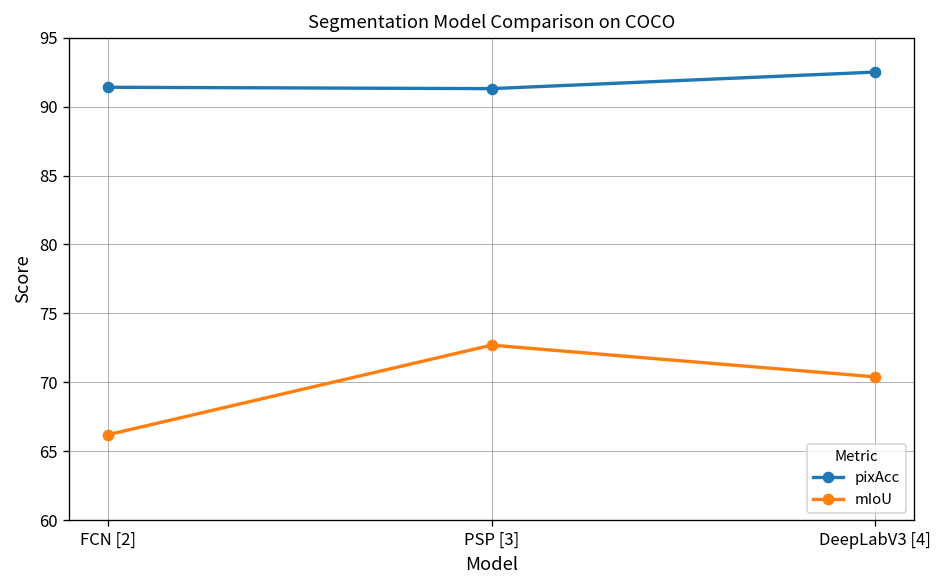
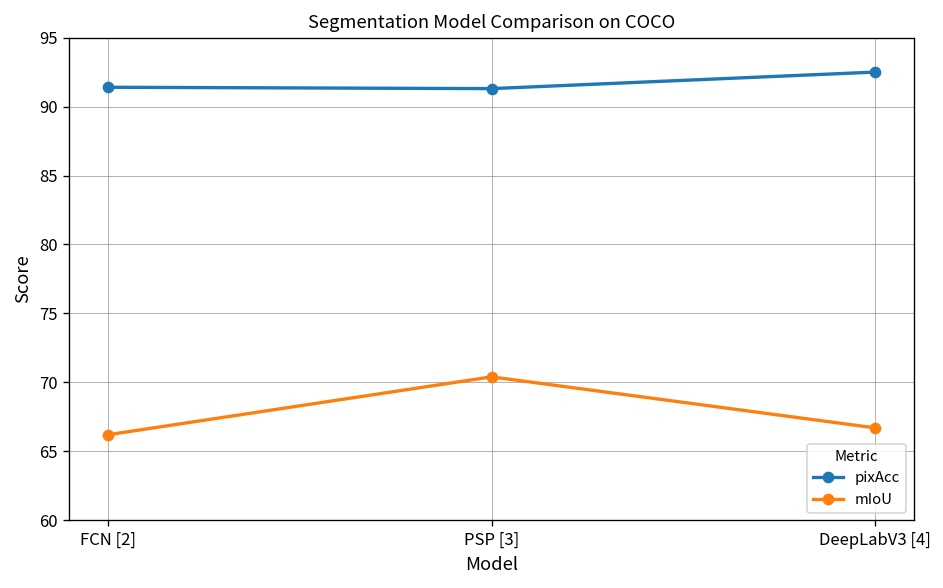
  {
    "pixAcc": {
      "FCN [2]": 91.4,
      "PSP [3]": 91.3,
      "DeepLabV3 [4]": 92.5
    },
    "mIoU": {
      "FCN [2]": 66.2,
-     "PSP [3]": 72.7,
-     "DeepLabV3 [4]": 70.4
+     "PSP [3]": 70.4,
+     "DeepLabV3 [4]": 66.7
    }
  }
